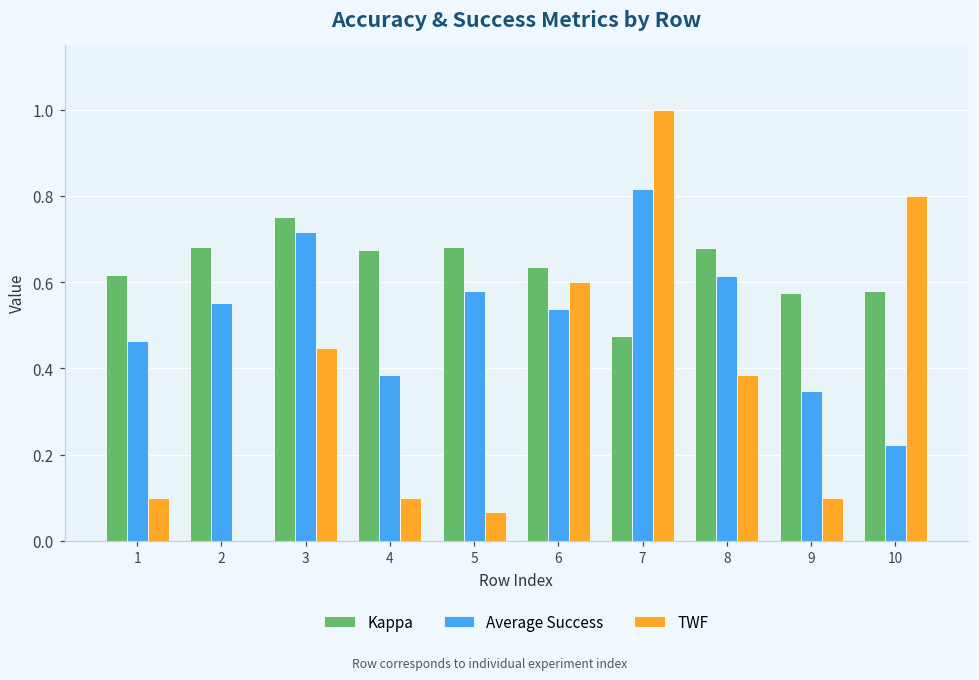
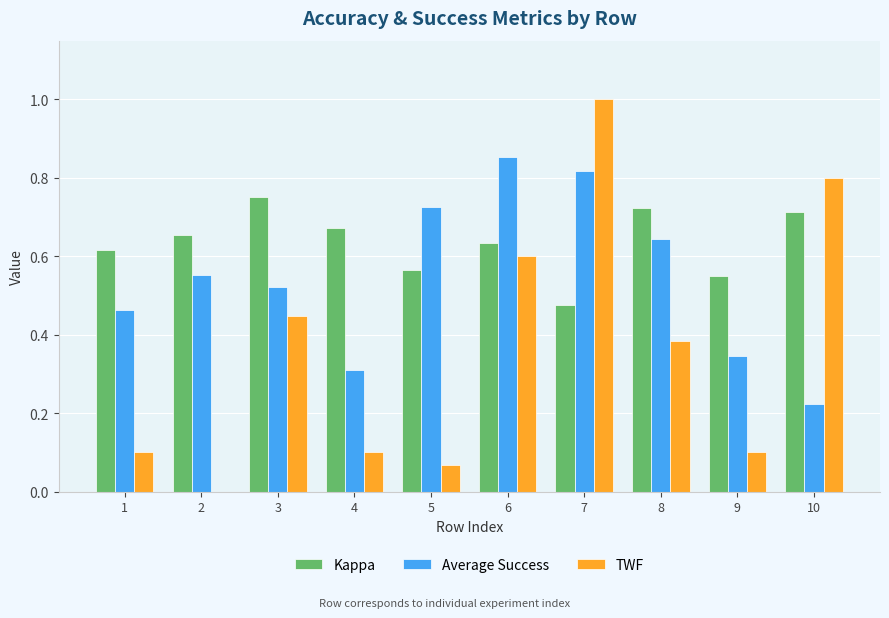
  {
    "Kappa": {
      "1": 0.62,
-     "2": 0.68,
+     "2": 0.66,
      "3": 0.75,
      "4": 0.67,
-     "5": 0.68,
+     "5": 0.56,
      "6": 0.63,
      "7": 0.48,
-     "8": 0.68,
-     "9": 0.58,
-     "10": 0.58
+     "8": 0.72,
+     "9": 0.55,
+     "10": 0.71
    },
    "Average Success": {
      "1": 0.46,
      "2": 0.55,
-     "3": 0.72,
-     "4": 0.38,
-     "5": 0.58,
-     "6": 0.54,
+     "3": 0.52,
+     "4": 0.31,
+     "5": 0.73,
+     "6": 0.85,
      "7": 0.82,
-     "8": 0.61,
+     "8": 0.64,
      "9": 0.35,
      "10": 0.22
    },
    "TWF": {
      "1": 0.10,
      "2": 0.00,
      "3": 0.45,
      "4": 0.10,
      "5": 0.07,
      "6": 0.60,
      "7": 1.00,
      "8": 0.38,
      "9": 0.10,
      "10": 0.80
    }
  }
